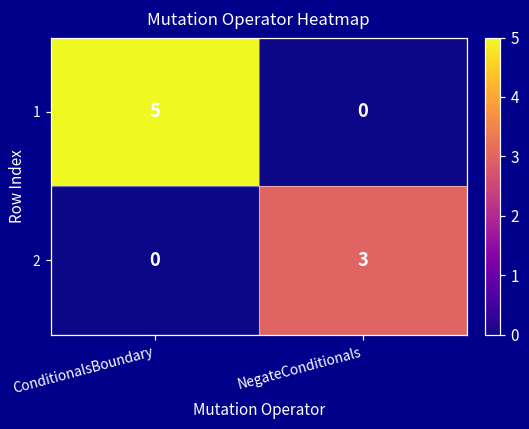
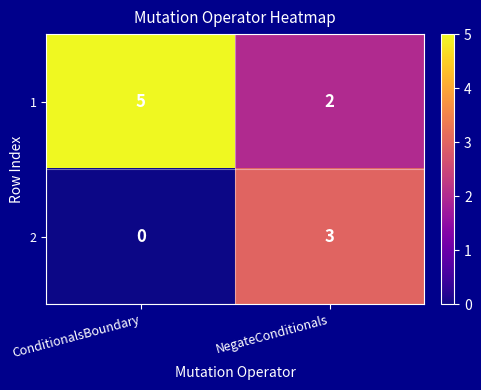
  {
    "1": {
      "ConditionalsBoundary": 5,
-     "NegateConditionals": 0
+     "NegateConditionals": 2
    },
    "2": {
      "ConditionalsBoundary": 0,
      "NegateConditionals": 3
    }
  }
